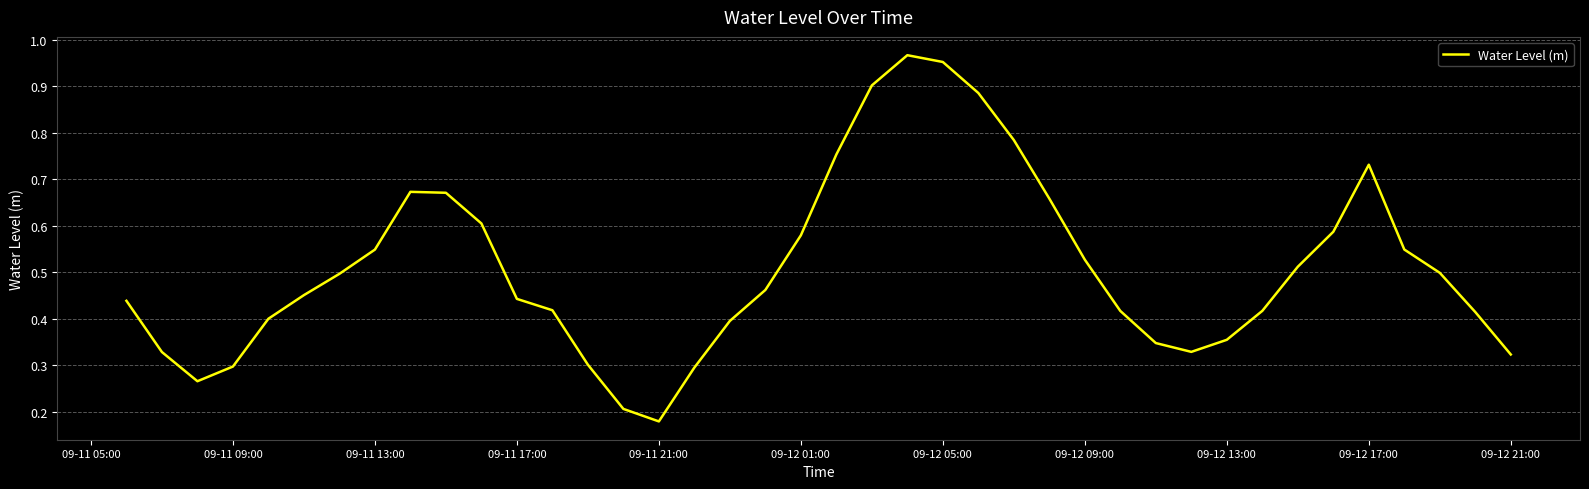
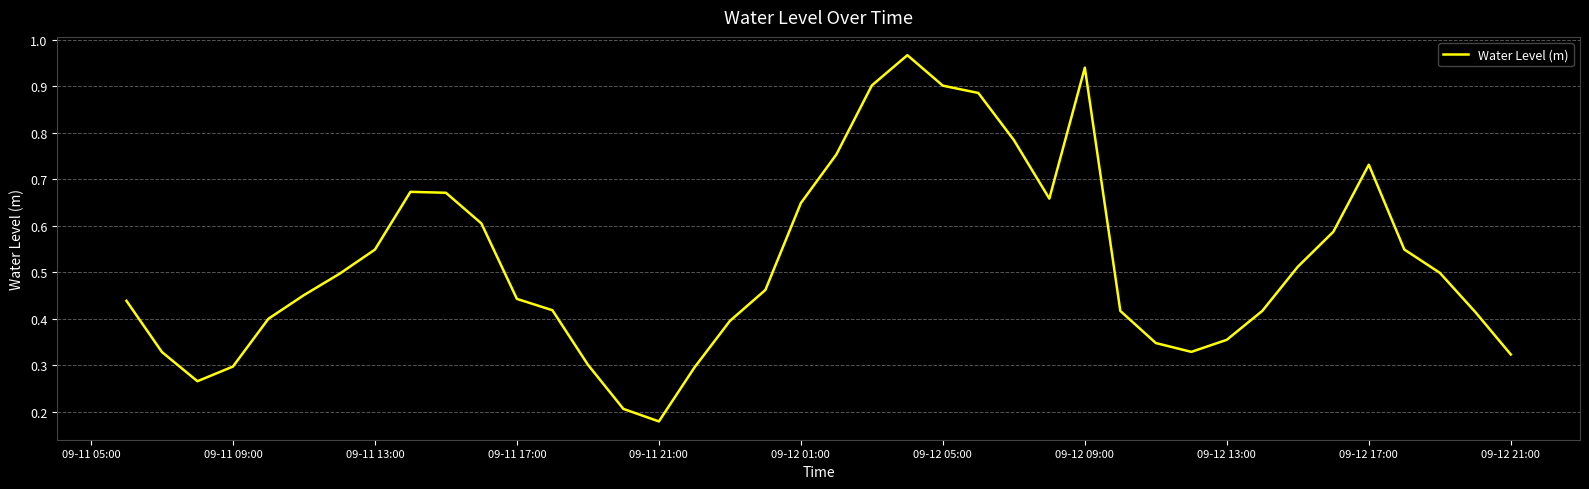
  {
    "09-11 09:00": 0.30,
    "09-11 13:00": 0.55,
    "09-11 17:00": 0.44,
    "09-11 21:00": 0.18,
-   "09-12 01:00": 0.58,
-   "09-12 05:00": 0.95,
-   "09-12 09:00": 0.53,
+   "09-12 01:00": 0.65,
+   "09-12 05:00": 0.90,
+   "09-12 09:00": 0.94,
    "09-12 13:00": 0.35,
    "09-12 17:00": 0.73,
    "09-12 21:00": 0.32
  }
